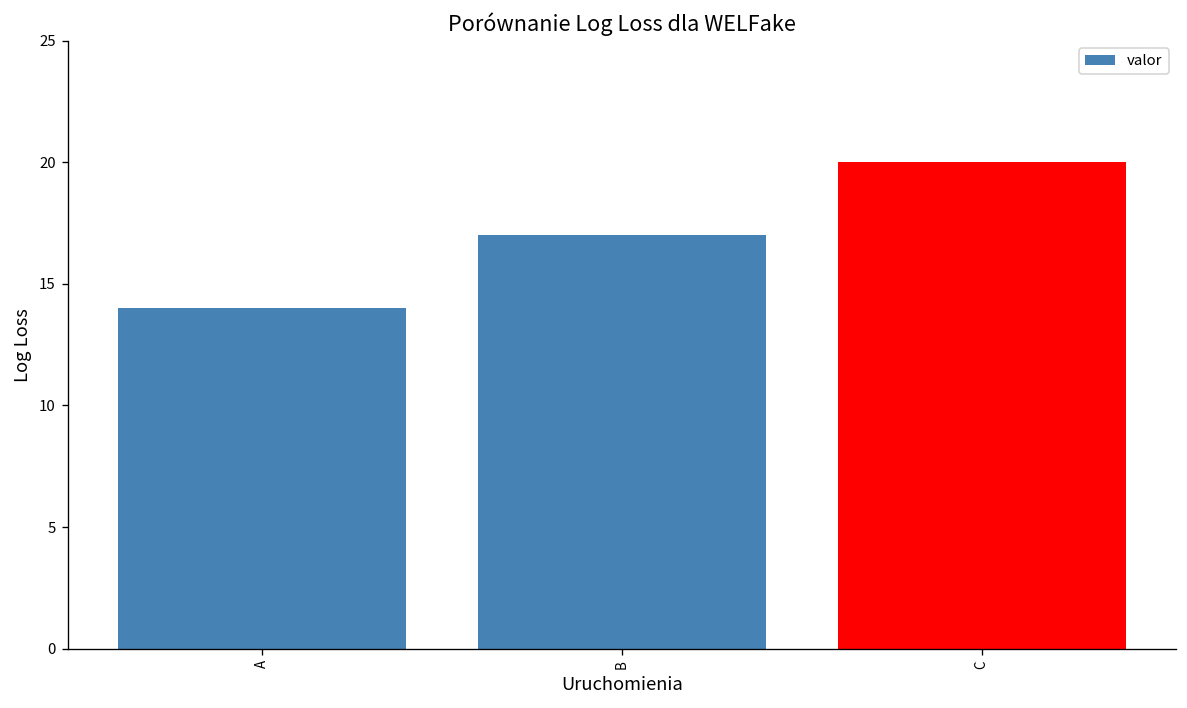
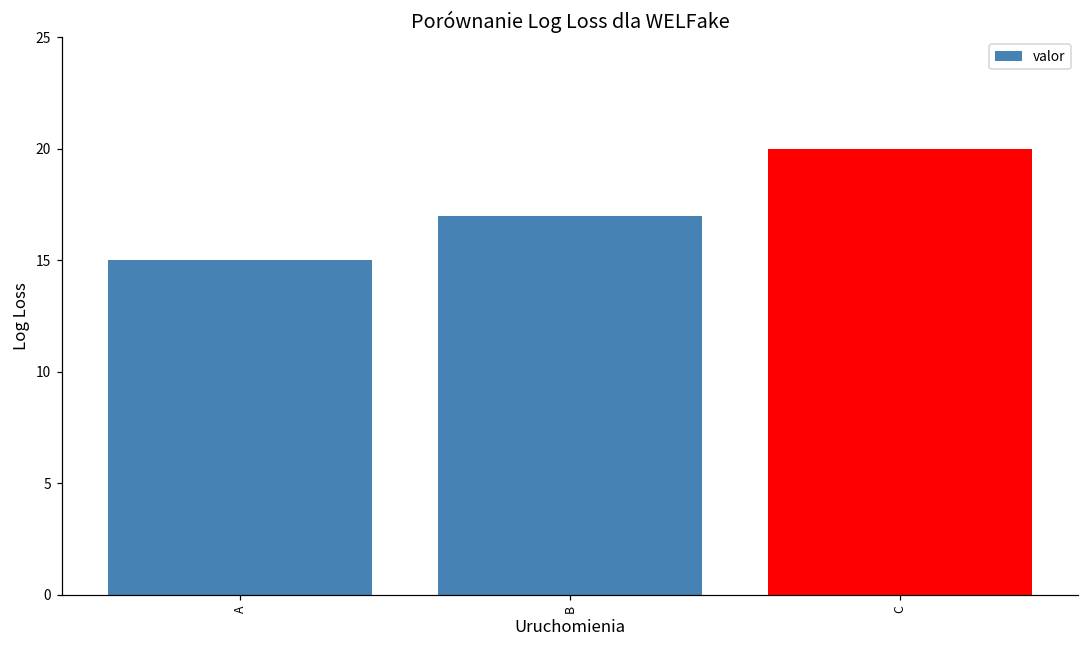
  {
-   "A": 14,
+   "A": 15,
    "B": 17,
    "C": 20
  }
